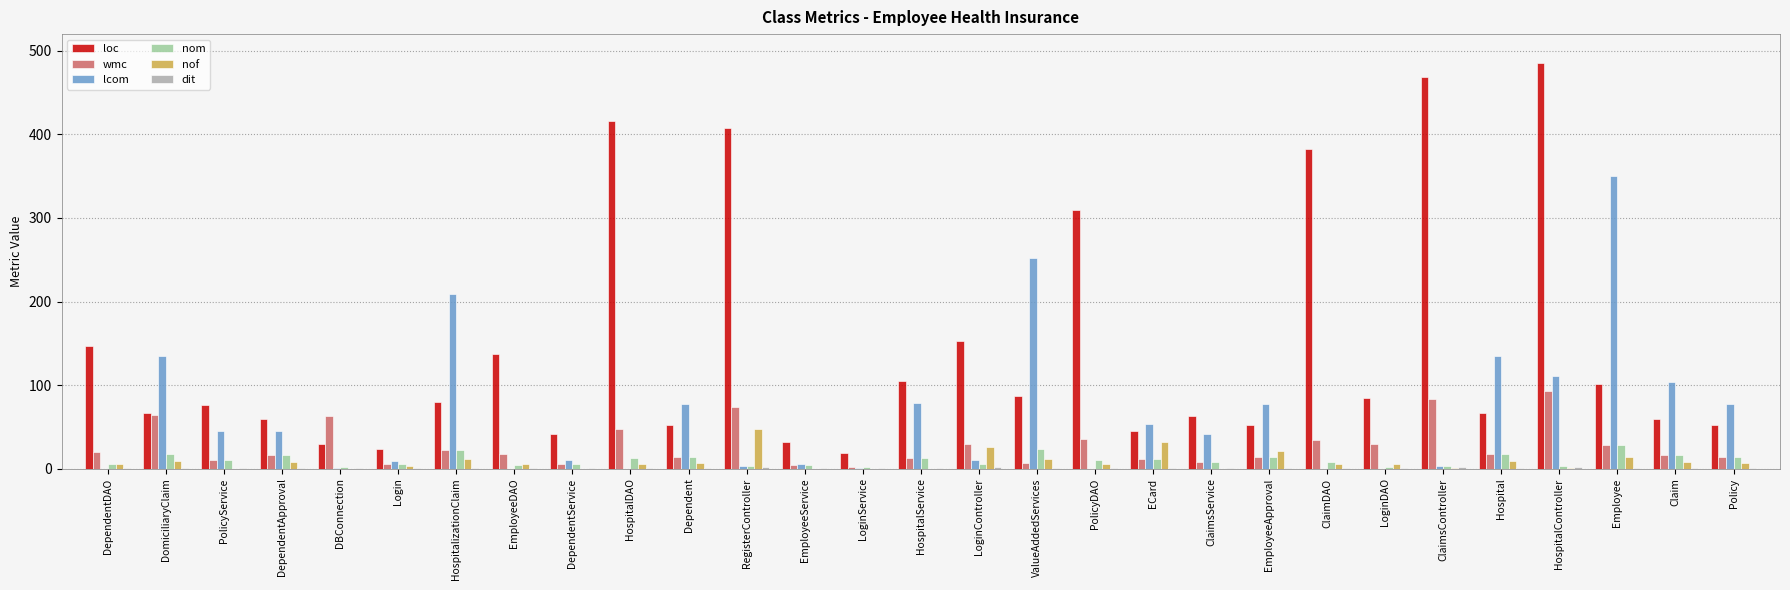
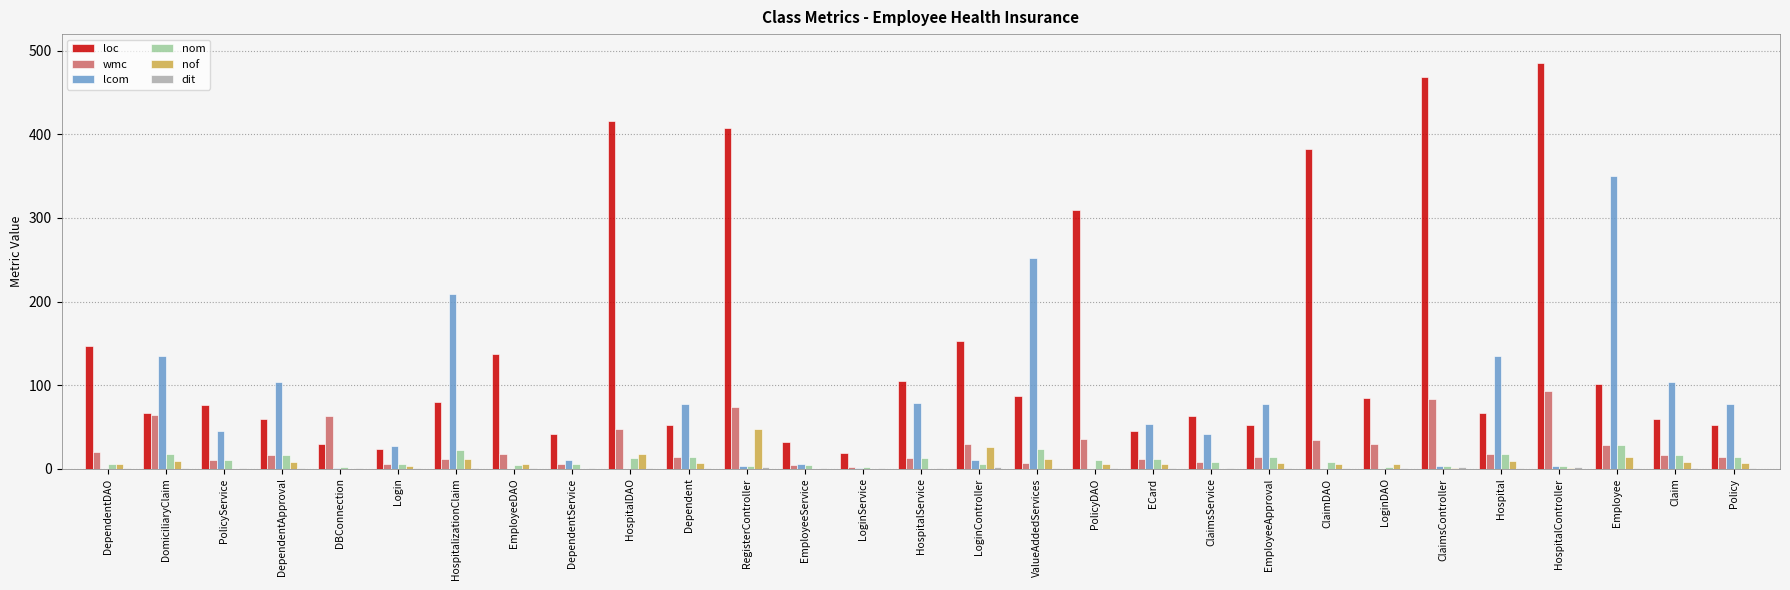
  {
    "loc": {
      "DependentDAO": 150,
      "DomiciliaryClaim": 70,
      "PolicyService": 80,
      "DependentApproval": 60,
      "DBConnection": 30,
      "Login": 20,
      "HospitalizationClaim": 80,
      "EmployeeDAO": 140,
      "DependentService": 40,
      "HospitalDAO": 420,
      "Dependent": 50,
      "RegisterController": 410,
      "EmployeeService": 30,
      "LoginService": 20,
      "HospitalService": 110,
      "LoginController": 150,
      "ValueAddedServices": 90,
      "PolicyDAO": 310,
      "ECard": 50,
      "ClaimsService": 60,
      "EmployeeApproval": 50,
      "ClaimDAO": 380,
      "LoginDAO": 90,
      "ClaimsController": 470,
      "Hospital": 70,
      "HospitalController": 490,
      "Employee": 100,
      "Claim": 60,
      "Policy": 50
    },
    "wmc": {
      "DependentDAO": 20,
      "DomiciliaryClaim": 60,
      "PolicyService": 10,
      "DependentApproval": 20,
      "DBConnection": 60,
      "Login": 10,
-     "HospitalizationClaim": 20,
+     "HospitalizationClaim": 10,
      "EmployeeDAO": 20,
      "DependentService": 10,
      "HospitalDAO": 50,
      "Dependent": 10,
      "RegisterController": 70,
      "EmployeeService": 0,
      "HospitalService": 10,
      "LoginController": 30,
      "ValueAddedServices": 10,
      "PolicyDAO": 40,
      "ECard": 10,
      "ClaimsService": 10,
      "EmployeeApproval": 10,
      "ClaimDAO": 30,
      "LoginDAO": 30,
      "ClaimsController": 80,
      "Hospital": 20,
      "HospitalController": 90,
      "Employee": 30,
      "Claim": 20,
      "Policy": 10
    },
    "lcom": {
      "DependentDAO": 0,
      "DomiciliaryClaim": 140,
      "PolicyService": 50,
-     "DependentApproval": 50,
-     "Login": 10,
+     "DependentApproval": 100,
+     "Login": 30,
      "HospitalizationClaim": 210,
      "EmployeeDAO": 0,
      "DependentService": 10,
      "HospitalDAO": 0,
      "Dependent": 80,
      "RegisterController": 0,
      "EmployeeService": 10,
      "HospitalService": 80,
      "LoginController": 10,
      "ValueAddedServices": 250,
      "PolicyDAO": 0,
      "ECard": 50,
      "ClaimsService": 40,
      "EmployeeApproval": 80,
      "ClaimDAO": 0,
      "LoginDAO": 0,
      "ClaimsController": 0,
      "Hospital": 140,
-     "HospitalController": 110,
+     "HospitalController": 0,
      "Employee": 350,
      "Claim": 100,
      "Policy": 80
    },
    "nof": {
      "DependentDAO": 10,
      "DomiciliaryClaim": 10,
      "PolicyService": 0,
      "DependentApproval": 10,
      "DBConnection": 0,
      "Login": 0,
      "HospitalizationClaim": 10,
      "EmployeeDAO": 10,
      "DependentService": 0,
-     "HospitalDAO": 10,
+     "HospitalDAO": 20,
      "Dependent": 10,
      "RegisterController": 50,
      "EmployeeService": 0,
      "LoginService": 0,
      "HospitalService": 0,
      "LoginController": 30,
      "ValueAddedServices": 10,
      "PolicyDAO": 10,
-     "ECard": 30,
+     "ECard": 10,
      "ClaimsService": 0,
-     "EmployeeApproval": 20,
+     "EmployeeApproval": 10,
      "ClaimDAO": 10,
      "LoginDAO": 10,
      "Hospital": 10,
      "Employee": 10,
      "Claim": 10,
      "Policy": 10
    }
  }
